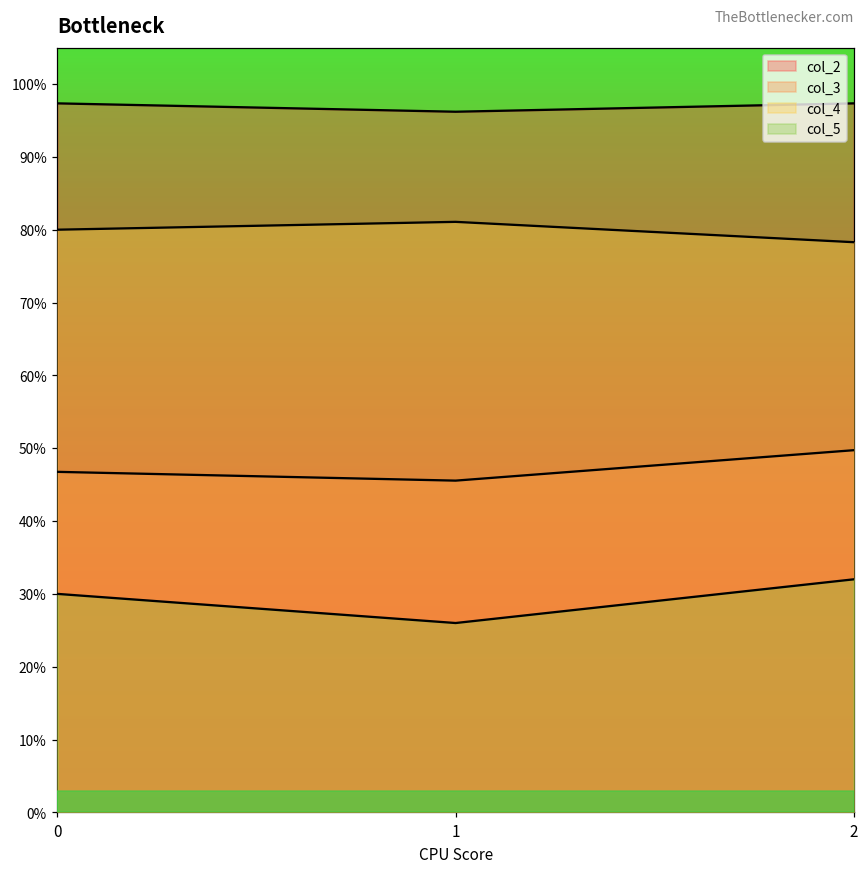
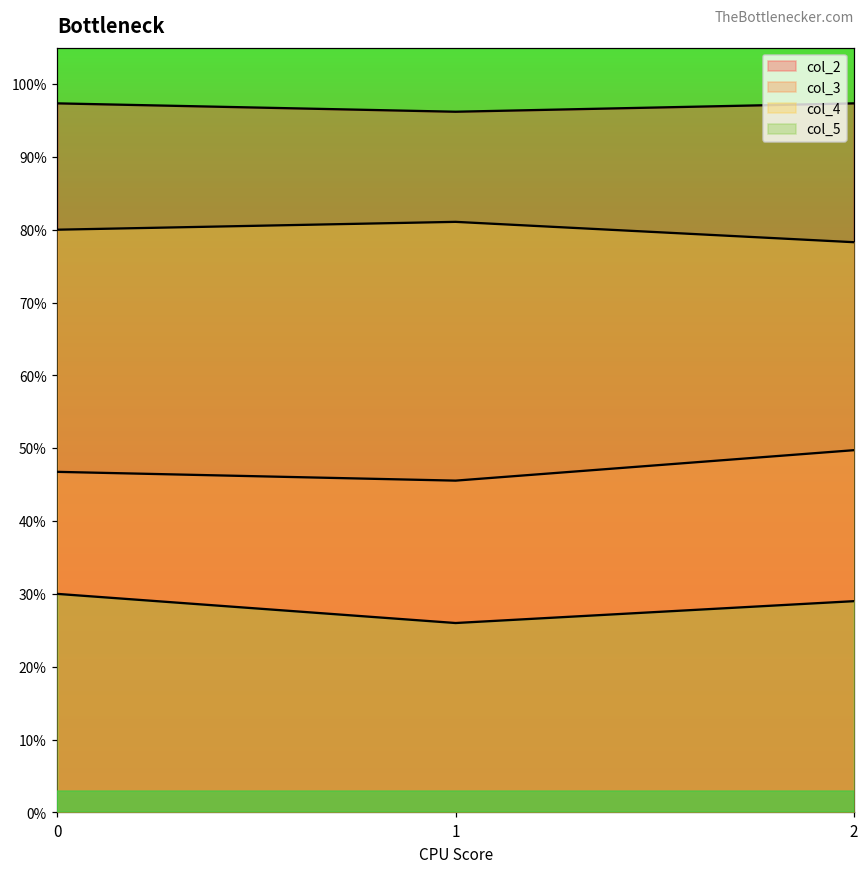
  {
    "col_5": {
      "0": "30%",
      "1": "26%",
-     "2": "32%"
+     "2": "29%"
    }
  }
